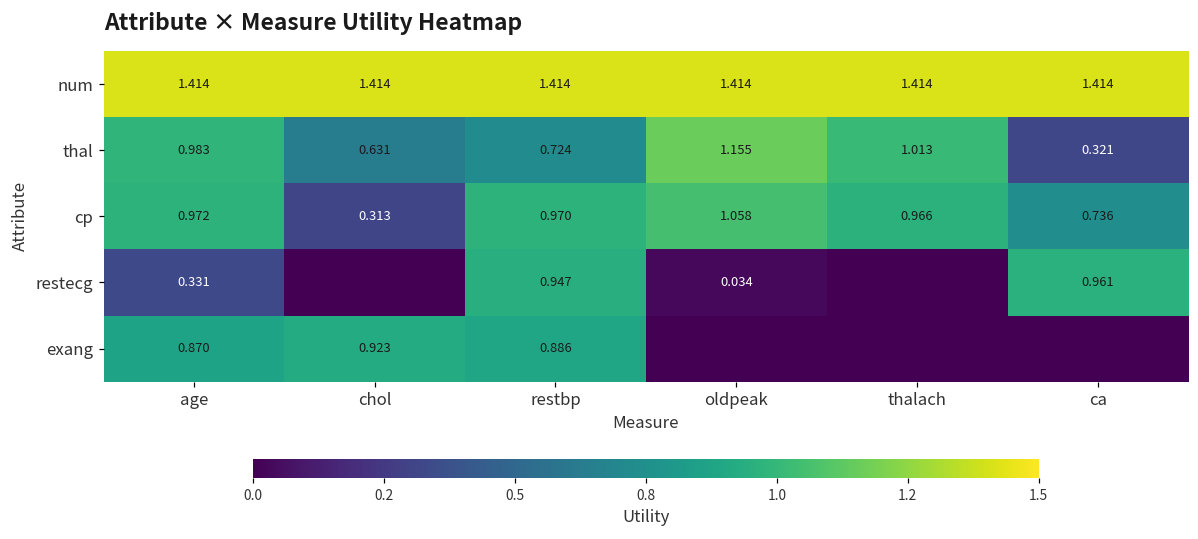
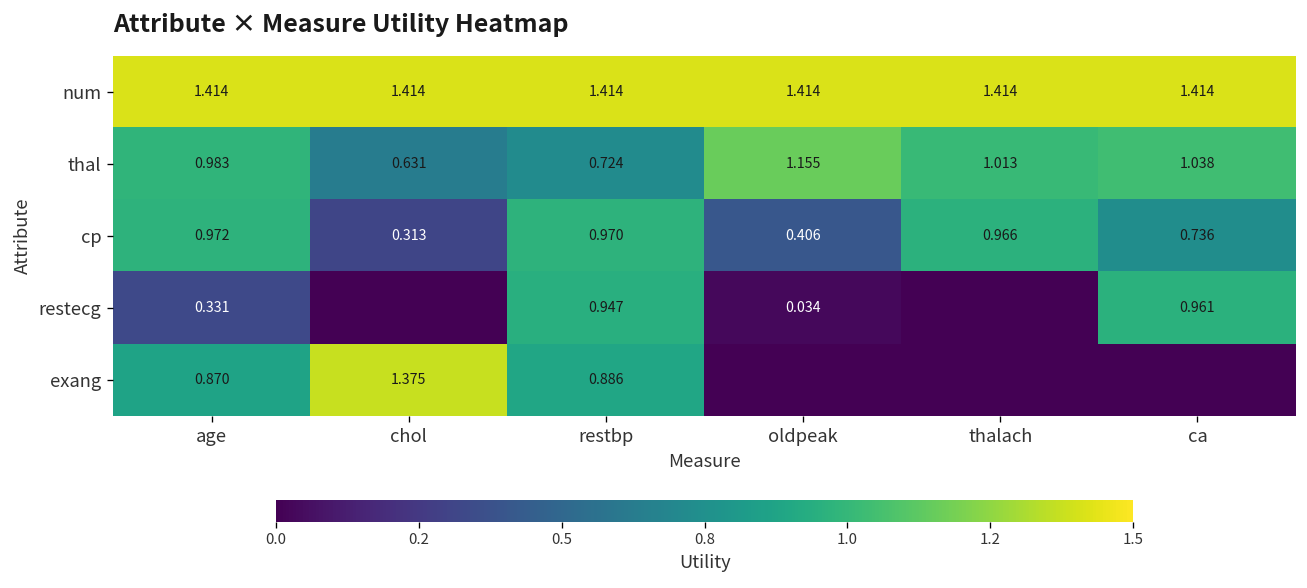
  {
    "num": {
      "age": 1.414,
      "chol": 1.414,
      "restbp": 1.414,
      "oldpeak": 1.414,
      "thalach": 1.414,
      "ca": 1.414
    },
    "thal": {
      "age": 0.983,
      "chol": 0.631,
      "restbp": 0.724,
      "oldpeak": 1.155,
      "thalach": 1.013,
-     "ca": 0.321
+     "ca": 1.038
    },
    "cp": {
      "age": 0.972,
      "chol": 0.313,
      "restbp": 0.970,
-     "oldpeak": 1.058,
+     "oldpeak": 0.406,
      "thalach": 0.966,
      "ca": 0.736
    },
    "restecg": {
      "age": 0.331,
      "restbp": 0.947,
      "oldpeak": 0.034,
      "ca": 0.961
    },
    "exang": {
      "age": 0.870,
-     "chol": 0.923,
+     "chol": 1.375,
      "restbp": 0.886
    }
  }
